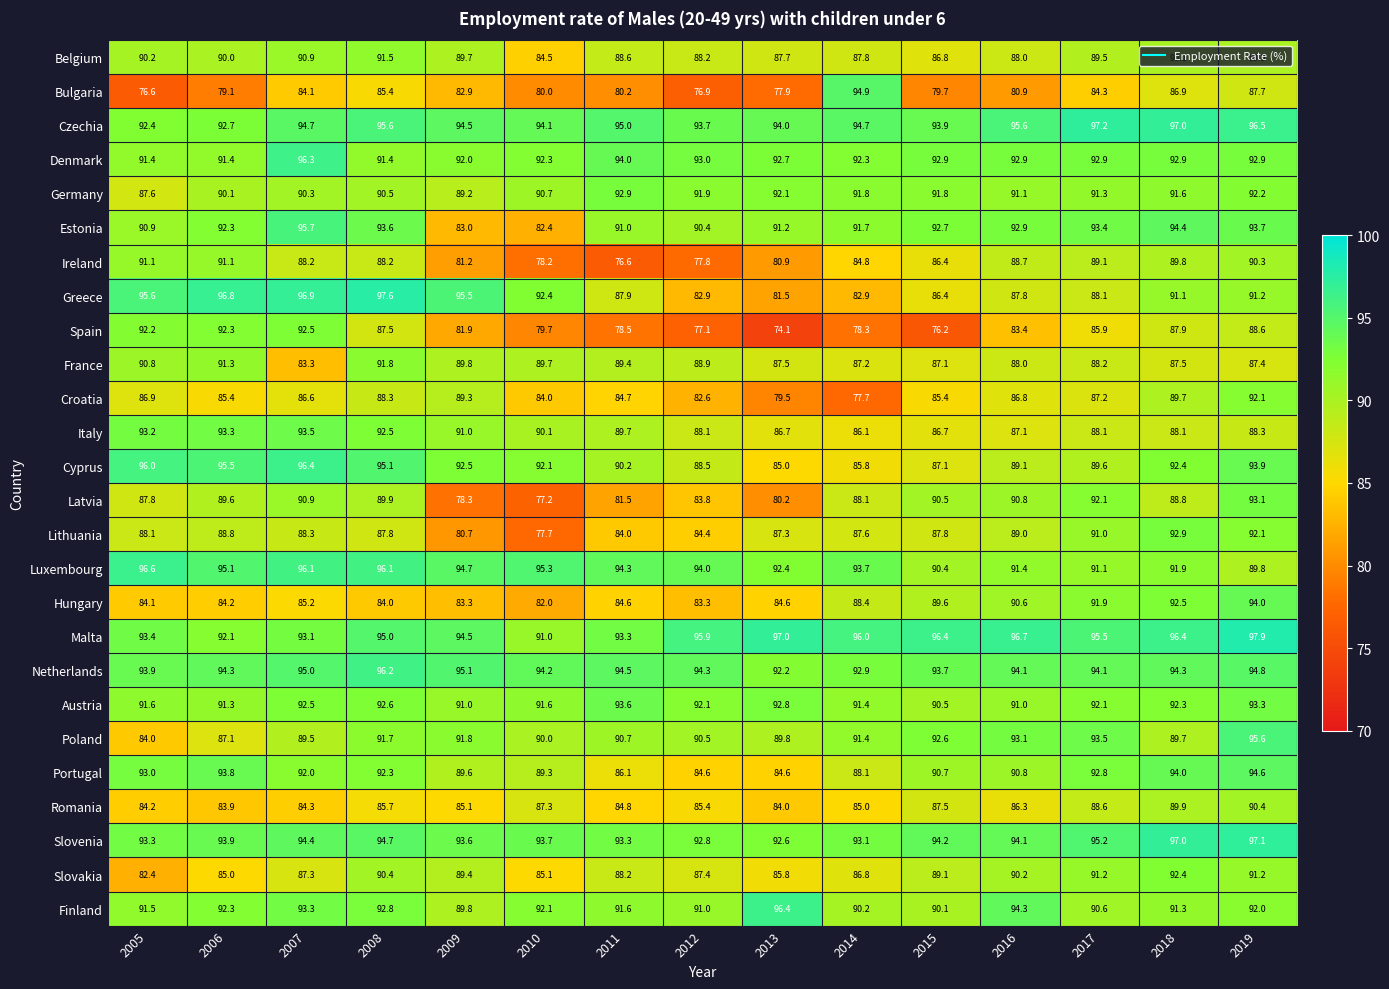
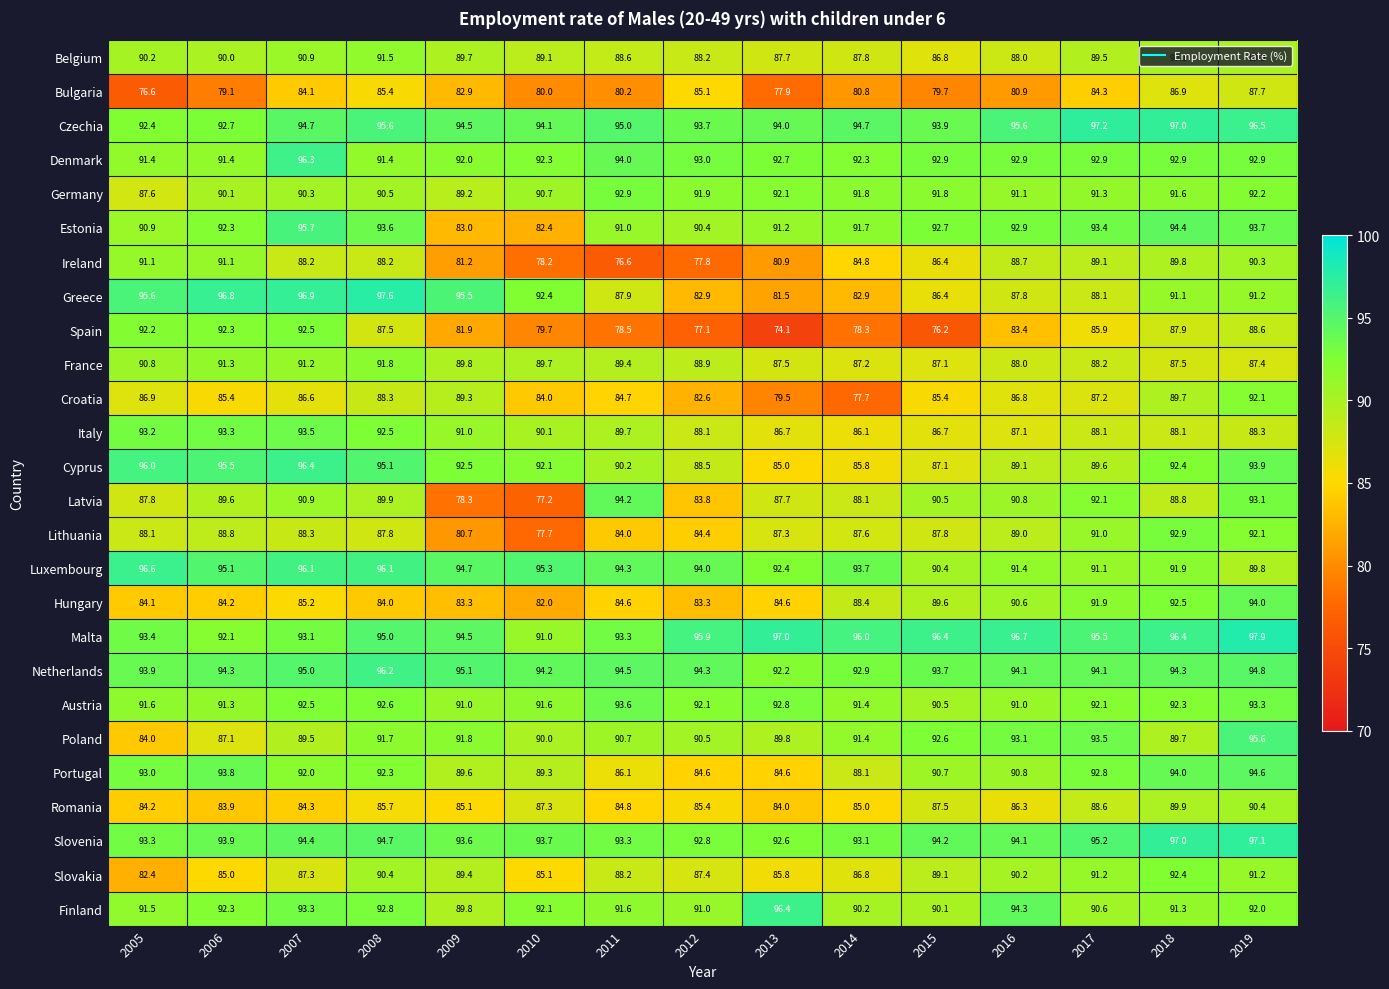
  {
    "Belgium": {
      "2005": 90.2,
      "2006": 90.0,
      "2007": 90.9,
      "2008": 91.5,
      "2009": 89.7,
-     "2010": 84.5,
+     "2010": 89.1,
      "2011": 88.6,
      "2012": 88.2,
      "2013": 87.7,
      "2014": 87.8,
      "2015": 86.8,
      "2016": 88.0,
      "2017": 89.5
    },
    "Bulgaria": {
      "2005": 76.6,
      "2006": 79.1,
      "2007": 84.1,
      "2008": 85.4,
      "2009": 82.9,
      "2010": 80.0,
      "2011": 80.2,
-     "2012": 76.9,
+     "2012": 85.1,
      "2013": 77.9,
-     "2014": 94.9,
+     "2014": 80.8,
      "2015": 79.7,
      "2016": 80.9,
      "2017": 84.3,
      "2018": 86.9,
      "2019": 87.7
    },
    "France": {
      "2005": 90.8,
      "2006": 91.3,
-     "2007": 83.3,
+     "2007": 91.2,
      "2008": 91.8,
      "2009": 89.8,
      "2010": 89.7,
      "2011": 89.4,
      "2012": 88.9,
      "2013": 87.5,
      "2014": 87.2,
      "2015": 87.1,
      "2016": 88.0,
      "2017": 88.2,
      "2018": 87.5,
      "2019": 87.4
    },
    "Latvia": {
      "2005": 87.8,
      "2006": 89.6,
      "2007": 90.9,
      "2008": 89.9,
      "2009": 78.3,
      "2010": 77.2,
-     "2011": 81.5,
+     "2011": 94.2,
      "2012": 83.8,
-     "2013": 80.2,
+     "2013": 87.7,
      "2014": 88.1,
      "2015": 90.5,
      "2016": 90.8,
      "2017": 92.1,
      "2018": 88.8,
      "2019": 93.1
    }
  }
